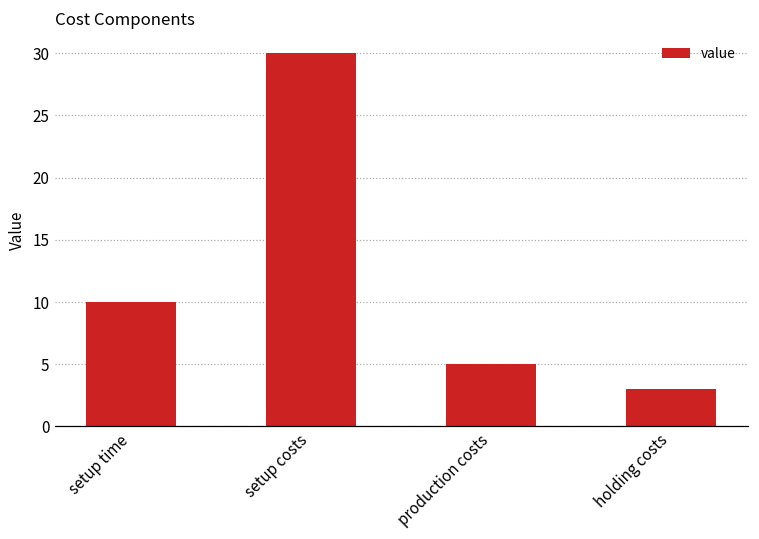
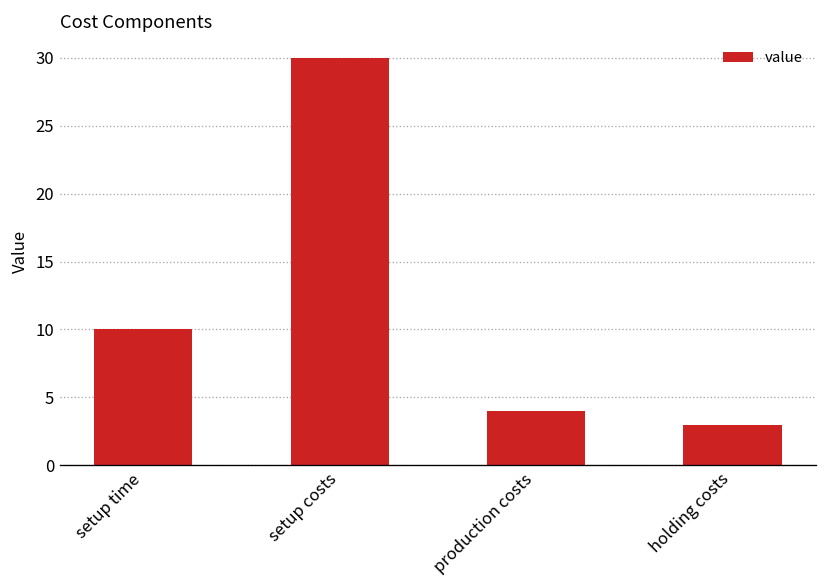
  {
    "setup time": 10,
    "setup costs": 30,
-   "production costs": 5,
+   "production costs": 4,
    "holding costs": 3
  }
